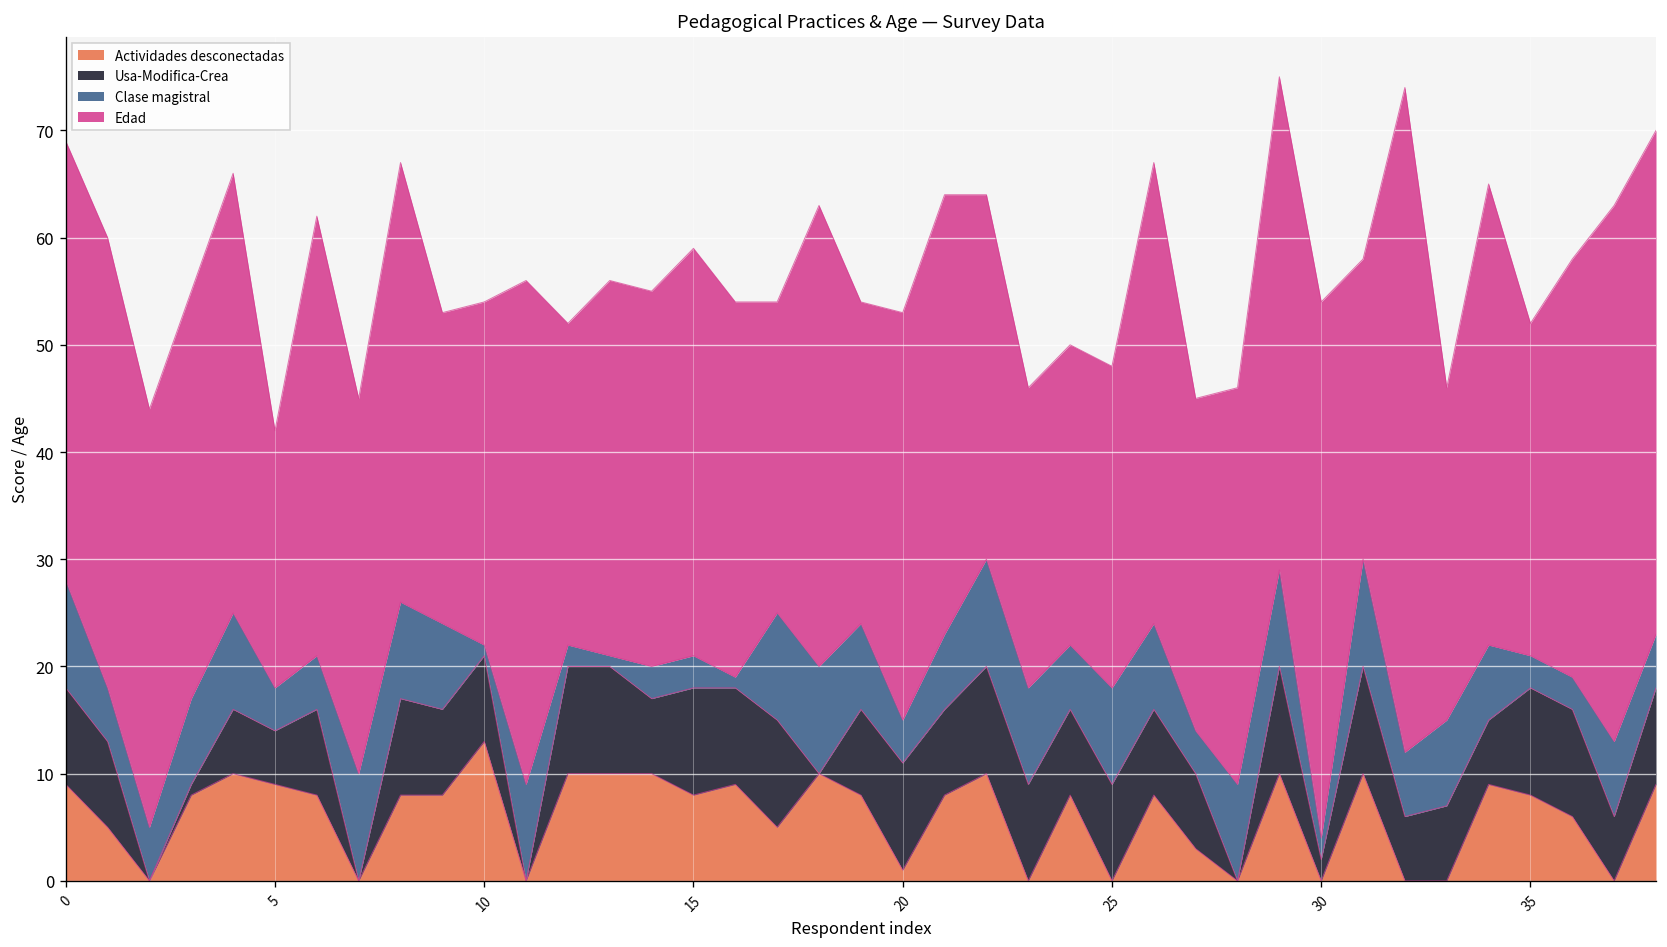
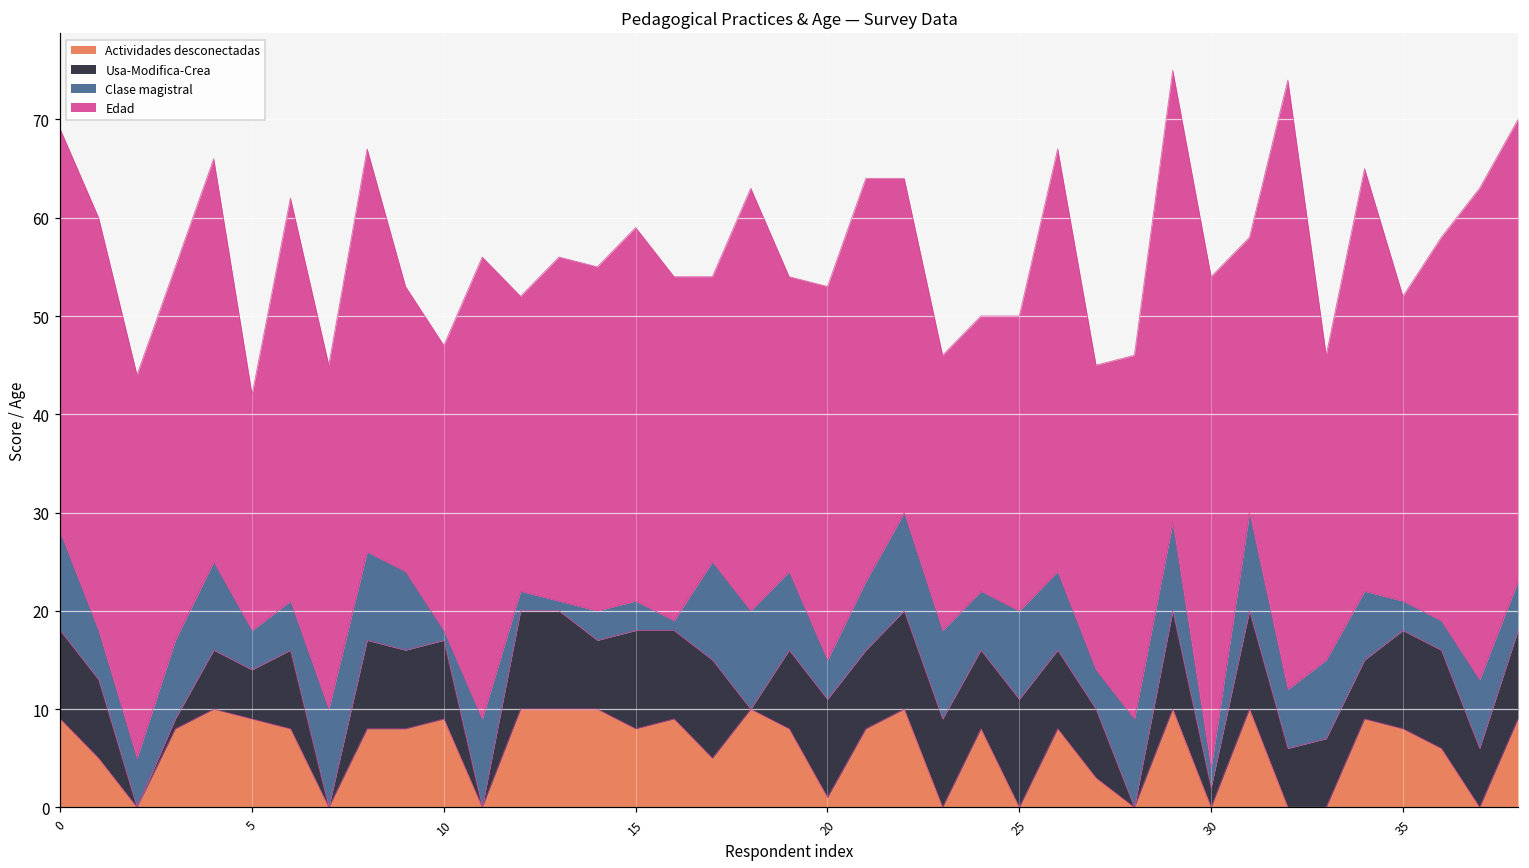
  {
    "Actividades desconectadas": {
      "0": 9,
      "5": 9,
-     "10": 13,
+     "10": 9,
      "15": 8,
      "20": 1,
      "25": 0,
      "30": 0,
      "35": 8
    },
    "Usa-Modifica-Crea": {
      "0": 9,
      "5": 5,
      "10": 8,
      "15": 10,
      "20": 10,
-     "25": 9,
+     "25": 11,
      "30": 2,
      "35": 10
    },
    "Clase magistral": {
      "0": 10,
      "5": 4,
      "10": 1,
      "15": 3,
      "20": 4,
      "25": 9,
      "30": 2,
      "35": 3
    },
    "Edad": {
      "0": 41,
      "5": 24,
-     "10": 32,
+     "10": 29,
      "15": 38,
      "20": 38,
      "25": 30,
      "30": 50,
      "35": 31
    }
  }
